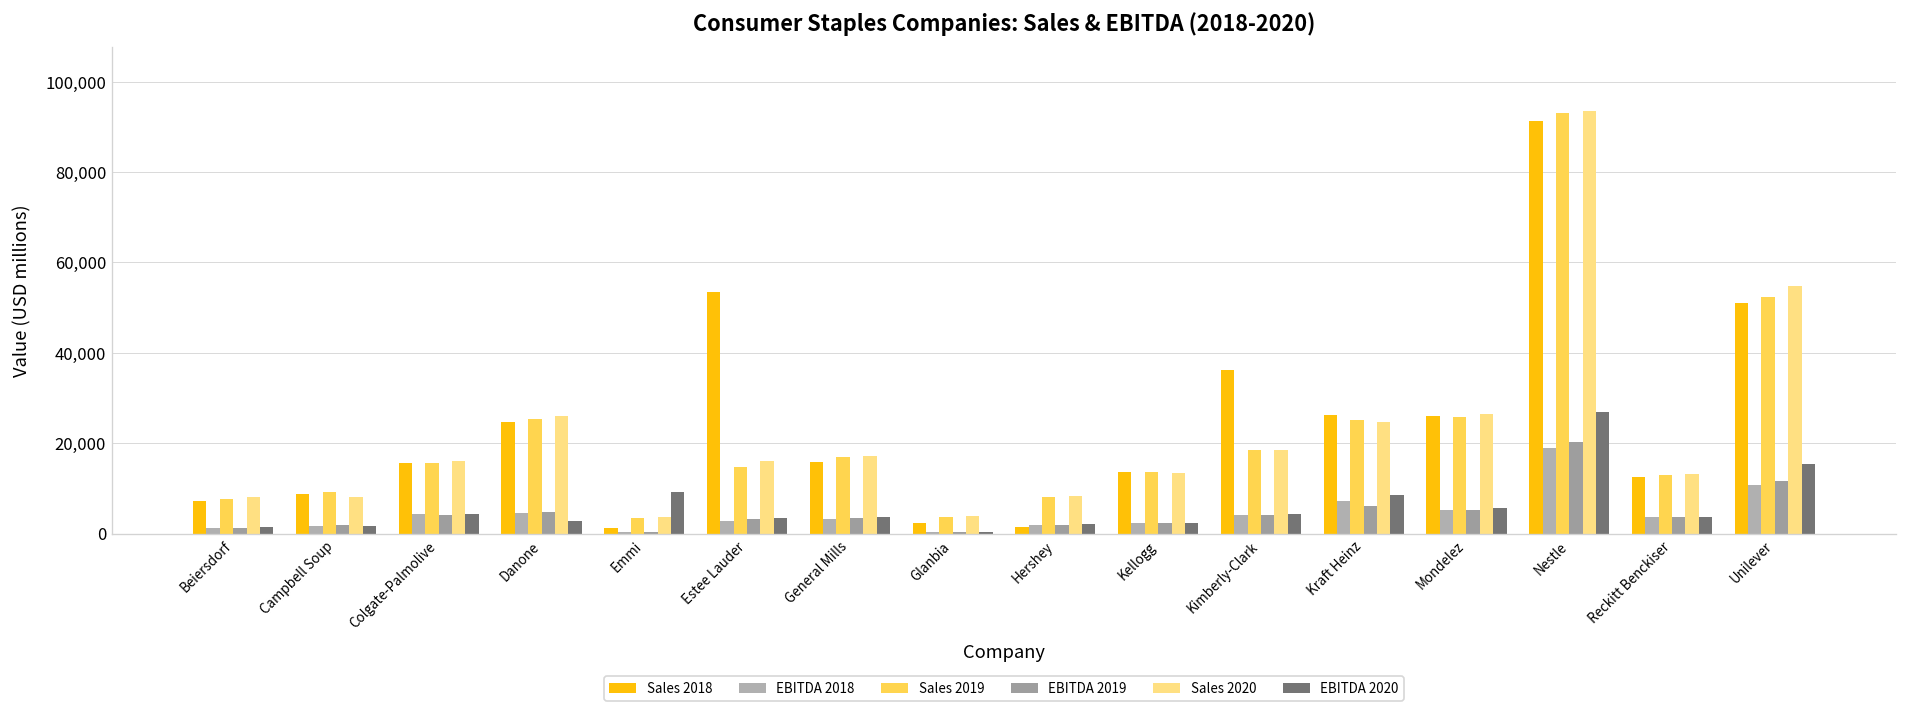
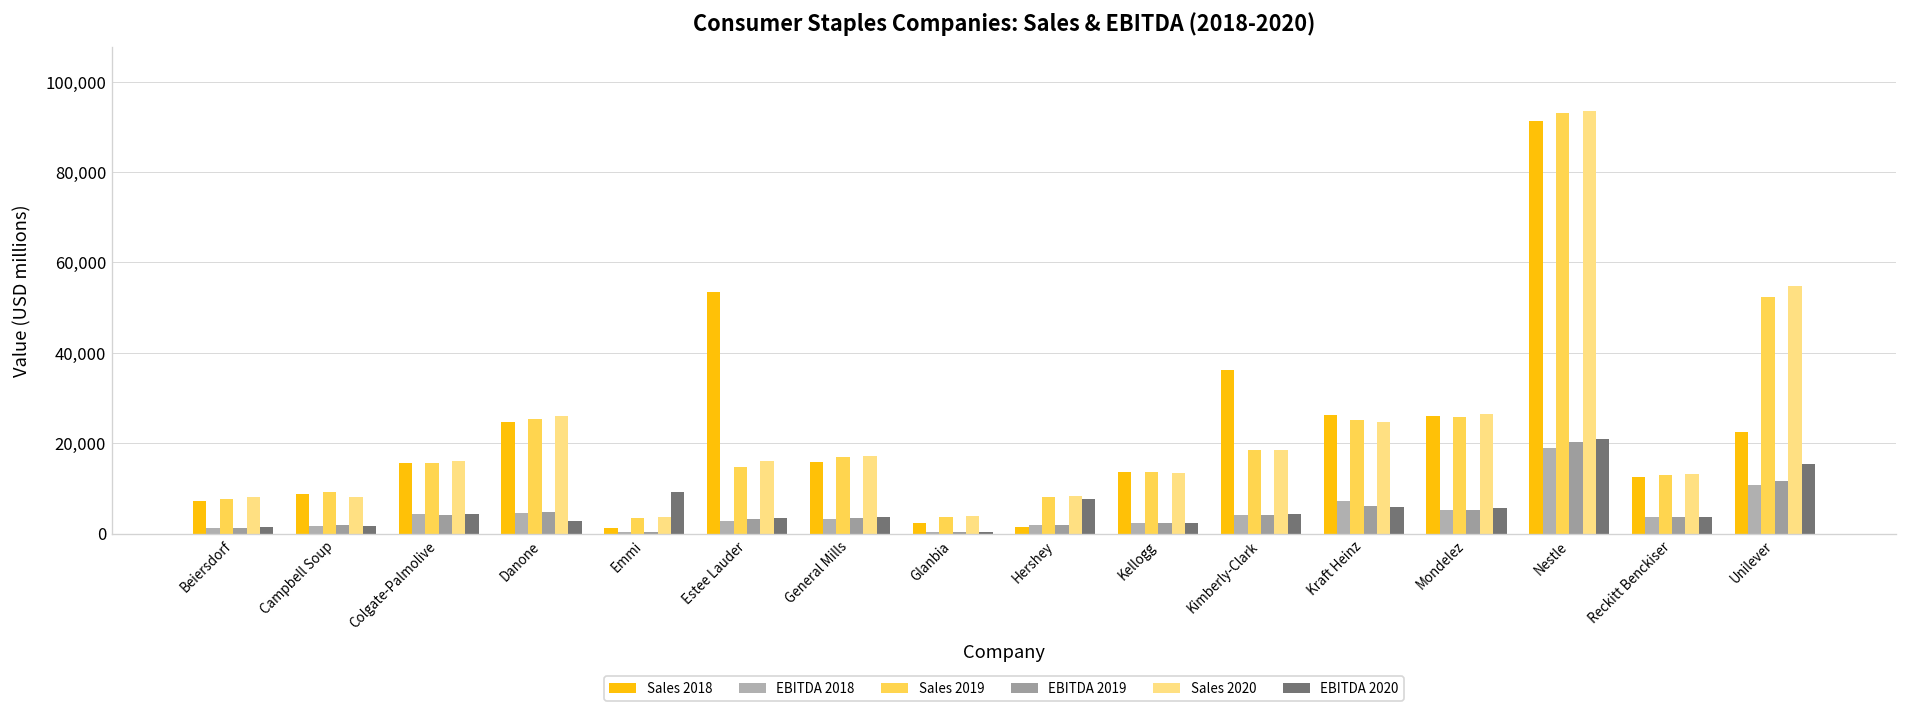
  {
    "Sales 2018": {
      "Beiersdorf": "7,000",
      "Campbell Soup": "9,000",
      "Colgate-Palmolive": "16,000",
      "Danone": "25,000",
      "Emmi": "1,000",
      "Estee Lauder": "53,000",
      "General Mills": "16,000",
      "Glanbia": "2,000",
      "Hershey": "1,000",
      "Kellogg": "14,000",
      "Kimberly-Clark": "36,000",
      "Kraft Heinz": "26,000",
      "Mondelez": "26,000",
      "Nestle": "91,000",
      "Reckitt Benckiser": "13,000",
-     "Unilever": "51,000"
+     "Unilever": "22,000"
    },
    "EBITDA 2020": {
      "Beiersdorf": "1,000",
      "Campbell Soup": "2,000",
      "Colgate-Palmolive": "4,000",
      "Danone": "3,000",
      "Emmi": "9,000",
      "Estee Lauder": "3,000",
      "General Mills": "4,000",
-     "Hershey": "2,000",
+     "Hershey": "8,000",
      "Kellogg": "2,000",
      "Kimberly-Clark": "4,000",
-     "Kraft Heinz": "9,000",
+     "Kraft Heinz": "6,000",
      "Mondelez": "6,000",
-     "Nestle": "27,000",
+     "Nestle": "21,000",
      "Reckitt Benckiser": "4,000",
      "Unilever": "15,000"
    }
  }
